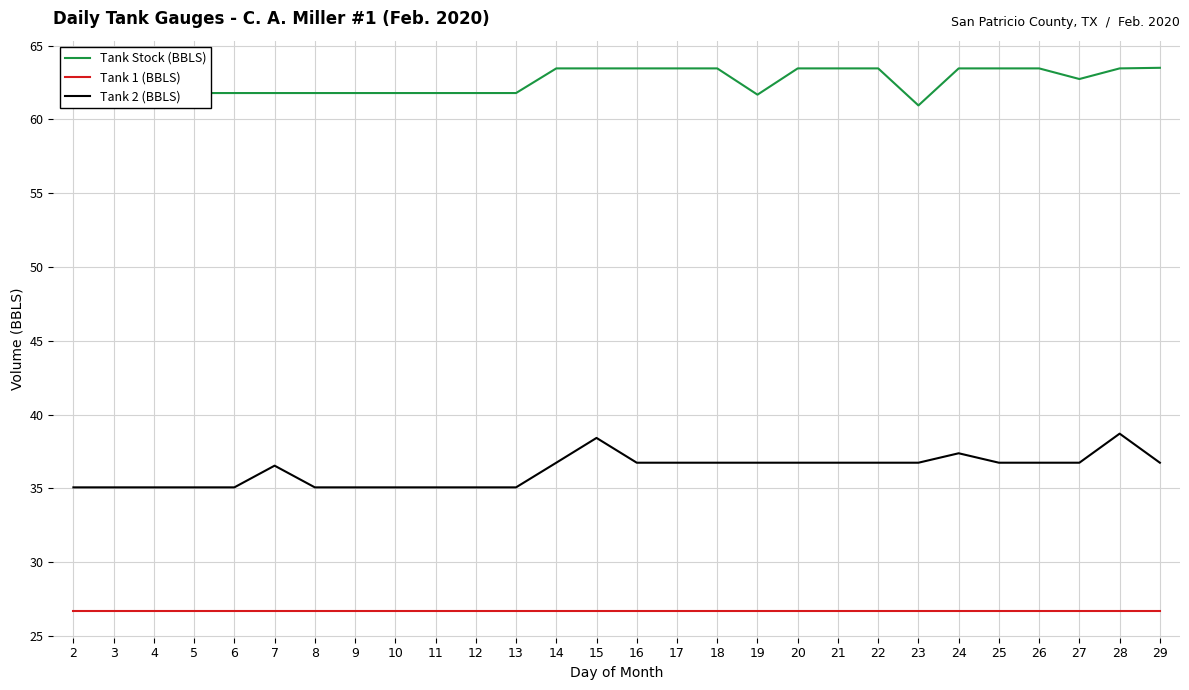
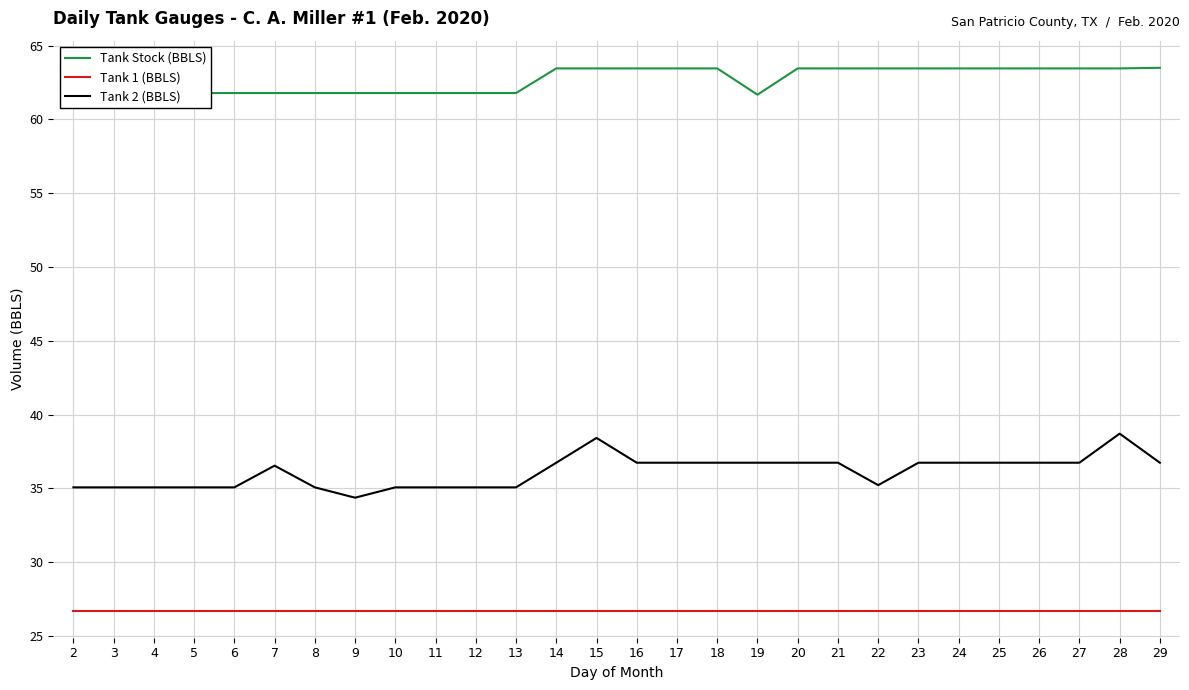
  {
    "Tank Stock (BBLS)": {
      "6": 61.8,
      "7": 61.8,
      "8": 61.8,
      "9": 61.8,
      "10": 61.8,
      "11": 61.8,
      "12": 61.8,
      "13": 61.8,
      "14": 63.5,
      "15": 63.5,
      "16": 63.5,
      "17": 63.5,
      "18": 63.5,
      "19": 61.7,
      "20": 63.5,
      "21": 63.5,
      "22": 63.5,
-     "23": 61.0,
+     "23": 63.5,
      "24": 63.5,
      "25": 63.5,
      "26": 63.5,
-     "27": 62.7,
+     "27": 63.5,
      "28": 63.5,
      "29": 63.5
    },
    "Tank 1 (BBLS)": {
      "2": 26.7,
      "3": 26.7,
      "4": 26.7,
      "5": 26.7,
      "6": 26.7,
      "7": 26.7,
      "8": 26.7,
      "9": 26.7,
      "10": 26.7,
      "11": 26.7,
      "12": 26.7,
      "13": 26.7,
      "14": 26.7,
      "15": 26.7,
      "16": 26.7,
      "17": 26.7,
      "18": 26.7,
      "19": 26.7,
      "20": 26.7,
      "21": 26.7,
      "22": 26.7,
      "23": 26.7,
      "24": 26.7,
      "25": 26.7,
      "26": 26.7,
      "27": 26.7,
      "28": 26.7,
      "29": 26.7
    },
    "Tank 2 (BBLS)": {
      "2": 35.1,
      "3": 35.1,
      "4": 35.1,
      "5": 35.1,
      "6": 35.1,
      "7": 36.5,
      "8": 35.1,
-     "9": 35.1,
+     "9": 34.4,
      "10": 35.1,
      "11": 35.1,
      "12": 35.1,
      "13": 35.1,
      "14": 36.7,
      "15": 38.4,
      "16": 36.7,
      "17": 36.7,
      "18": 36.7,
      "19": 36.7,
      "20": 36.7,
      "21": 36.7,
-     "22": 36.7,
+     "22": 35.2,
      "23": 36.7,
-     "24": 37.4,
+     "24": 36.7,
      "25": 36.7,
      "26": 36.7,
      "27": 36.7,
      "28": 38.7,
      "29": 36.7
    }
  }
